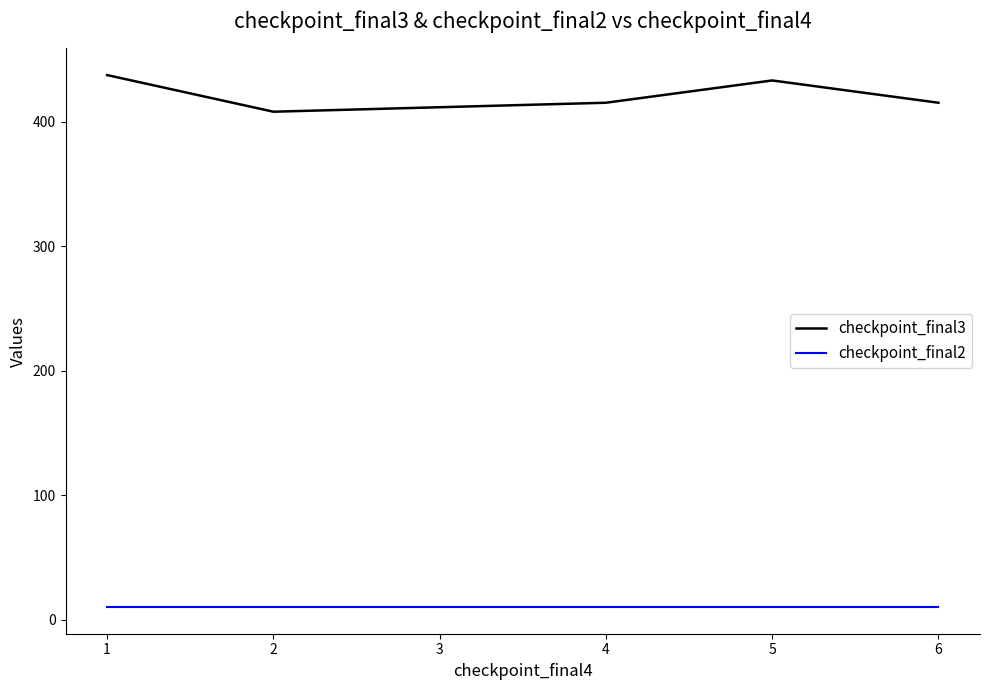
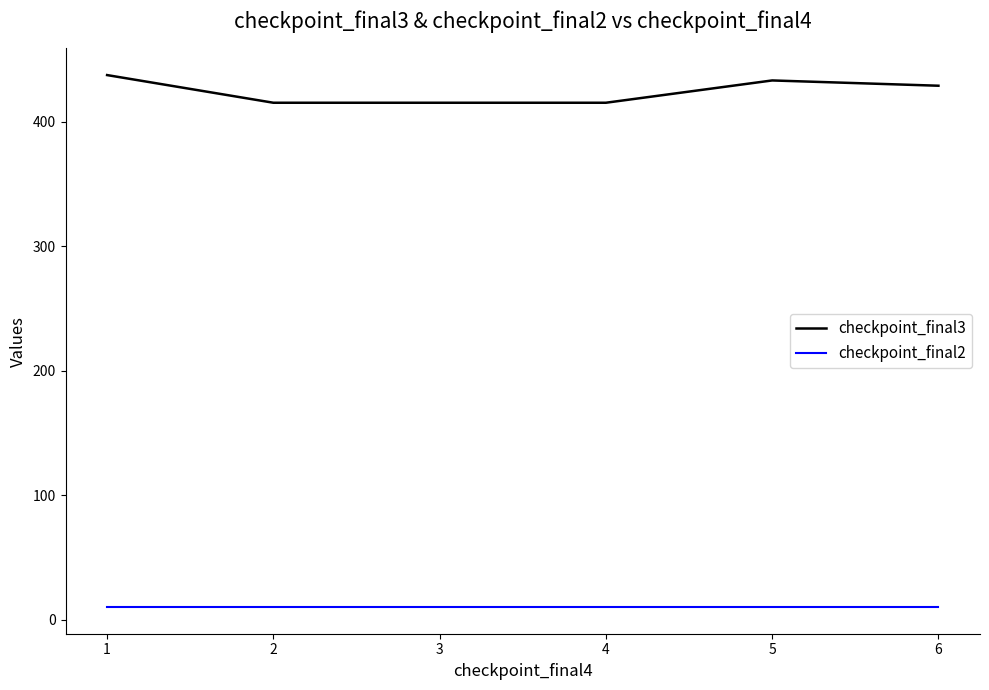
  {
    "checkpoint_final3": {
      "1": 437,
-     "2": 408,
+     "2": 415,
      "4": 415,
      "5": 433,
-     "6": 415
+     "6": 429
    },
    "checkpoint_final2": {
      "1": 10,
      "2": 10,
      "4": 10,
      "5": 10,
      "6": 10
    }
  }
